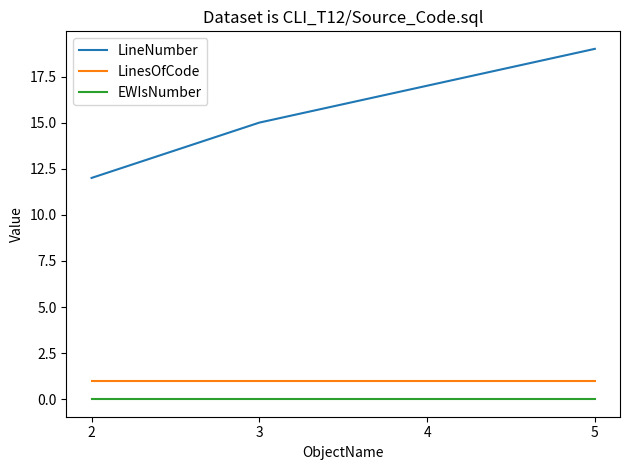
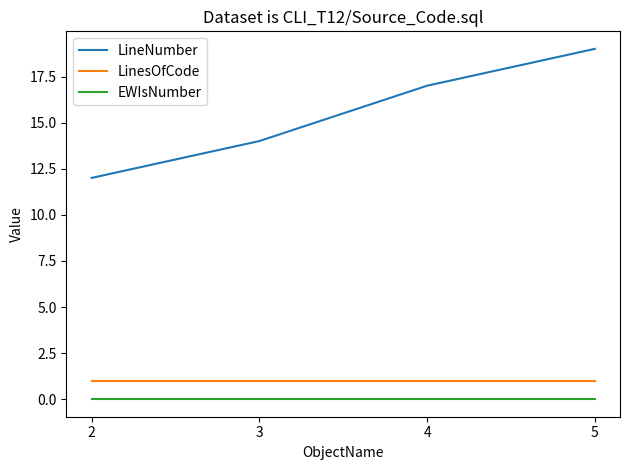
  {
    "LineNumber": {
      "2": 12,
-     "3": 15,
+     "3": 14,
      "4": 17,
      "5": 19
    },
    "LinesOfCode": {
      "2": 1,
      "3": 1,
      "4": 1,
      "5": 1
    },
    "EWIsNumber": {
      "2": 0,
      "3": 0,
      "4": 0,
      "5": 0
    }
  }
